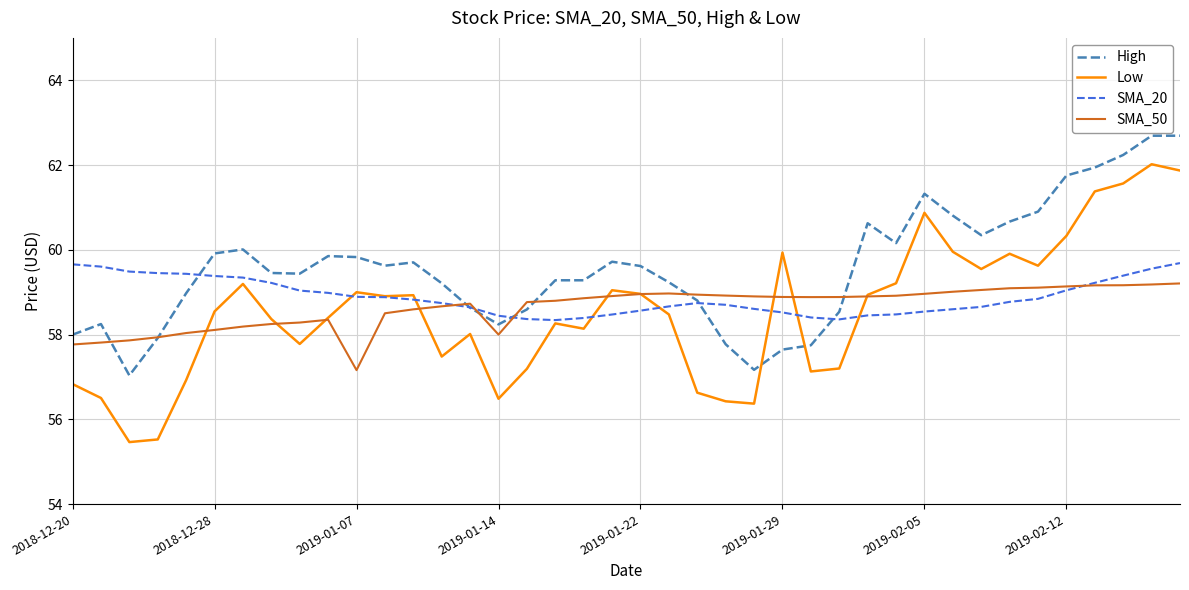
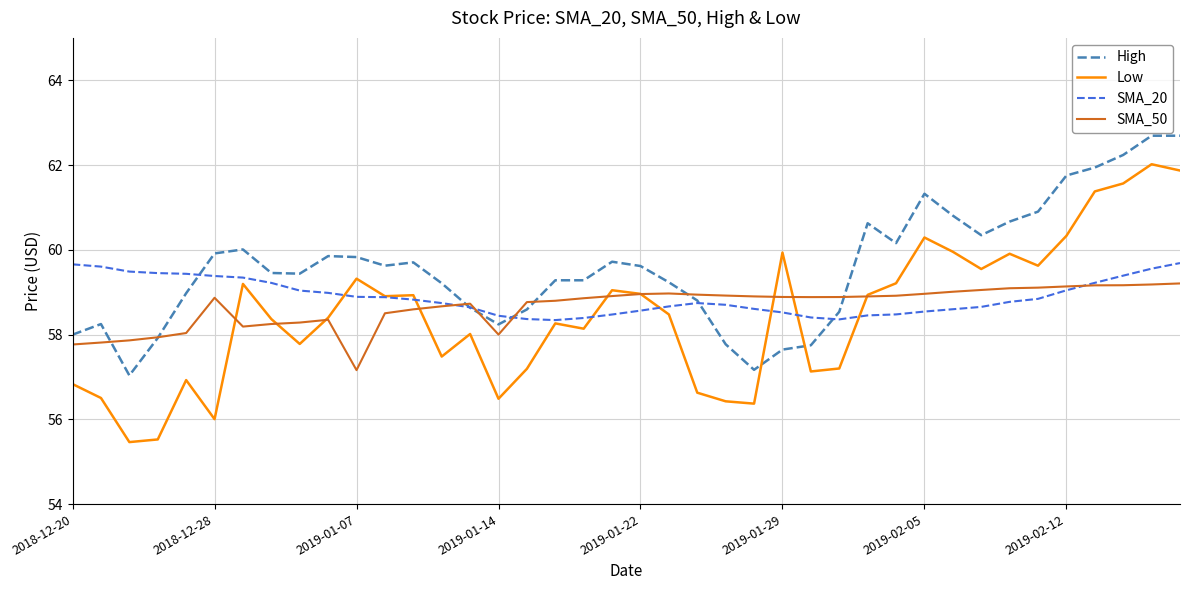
  {
    "Low": {
      "2018-12-20": 56.8,
-     "2018-12-28": 58.5,
-     "2019-01-07": 59.0,
+     "2018-12-28": 56.0,
+     "2019-01-07": 59.3,
      "2019-01-14": 56.5,
      "2019-01-29": 59.9,
-     "2019-02-05": 60.9,
+     "2019-02-05": 60.3,
      "2019-02-12": 60.3
    },
    "SMA_50": {
      "2018-12-20": 57.8,
-     "2018-12-28": 58.1,
+     "2018-12-28": 58.9,
      "2019-01-07": 57.2,
      "2019-01-14": 58.0,
      "2019-01-29": 58.9,
      "2019-02-05": 59.0,
      "2019-02-12": 59.1
    }
  }
